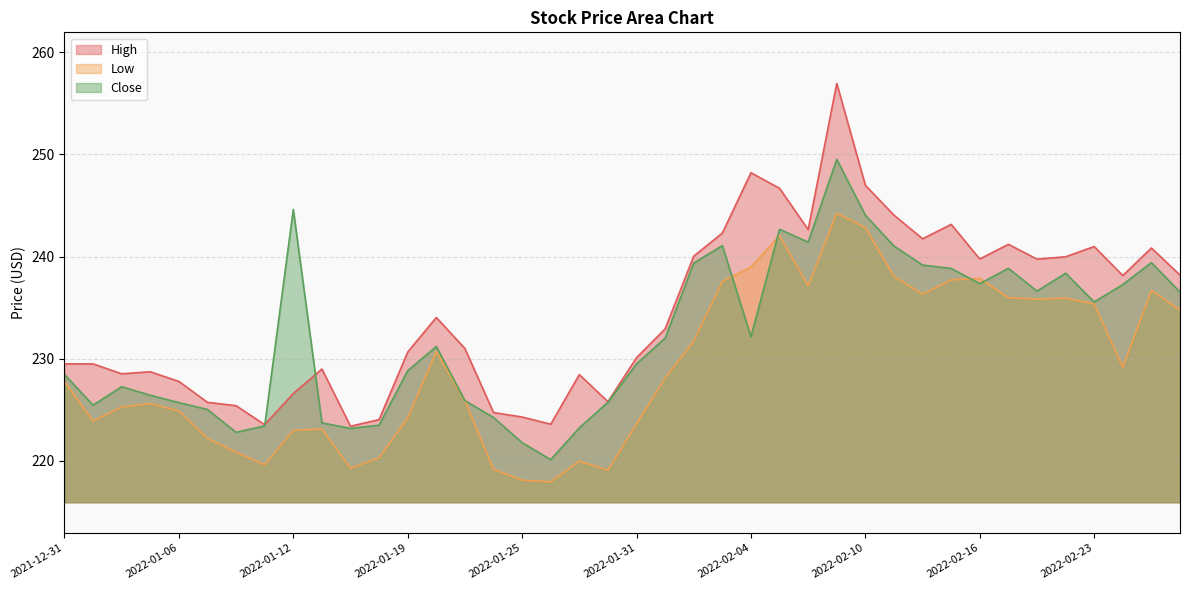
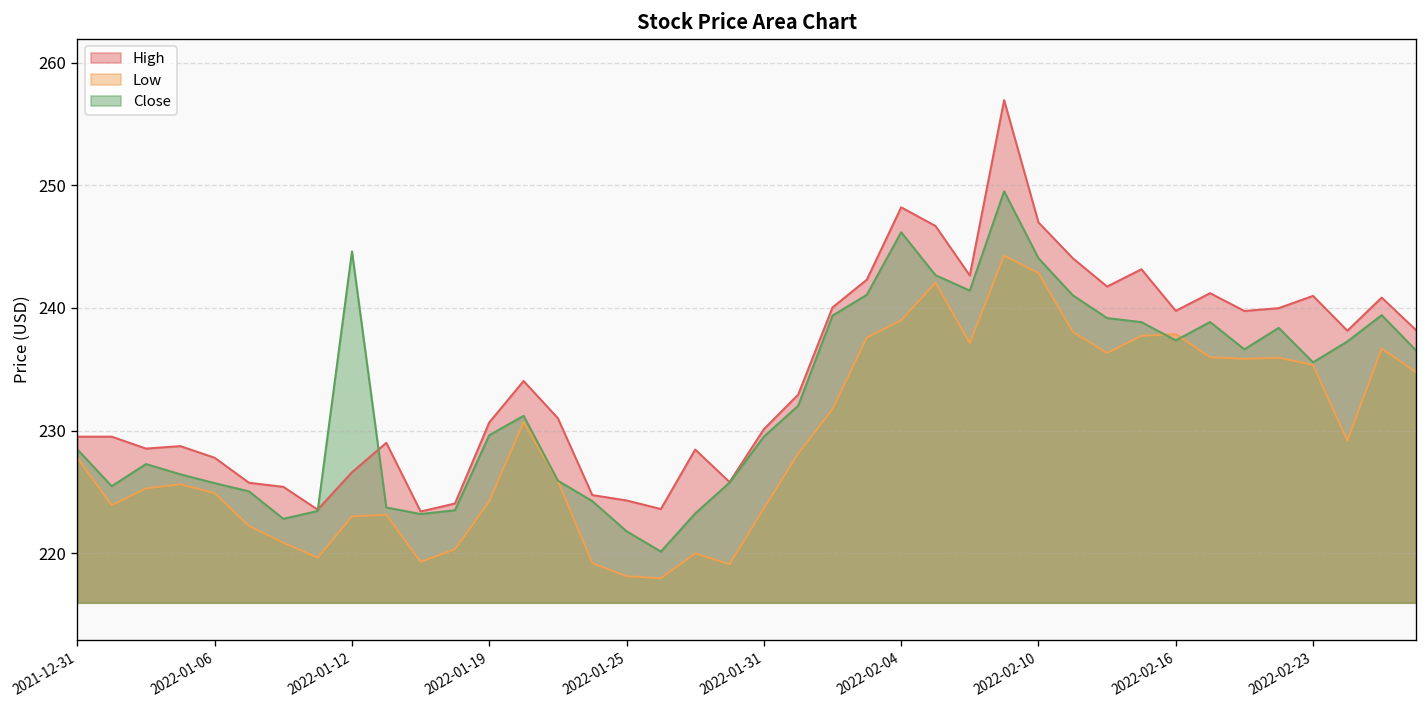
  {
    "Close": {
      "2021-12-31": 228.5,
      "2022-01-06": 225.7,
      "2022-01-12": 244.6,
-     "2022-01-19": 228.8,
+     "2022-01-19": 229.6,
      "2022-01-25": 221.8,
      "2022-01-31": 229.5,
-     "2022-02-04": 232.1,
+     "2022-02-04": 246.2,
      "2022-02-10": 244.1,
      "2022-02-16": 237.4
    }
  }
